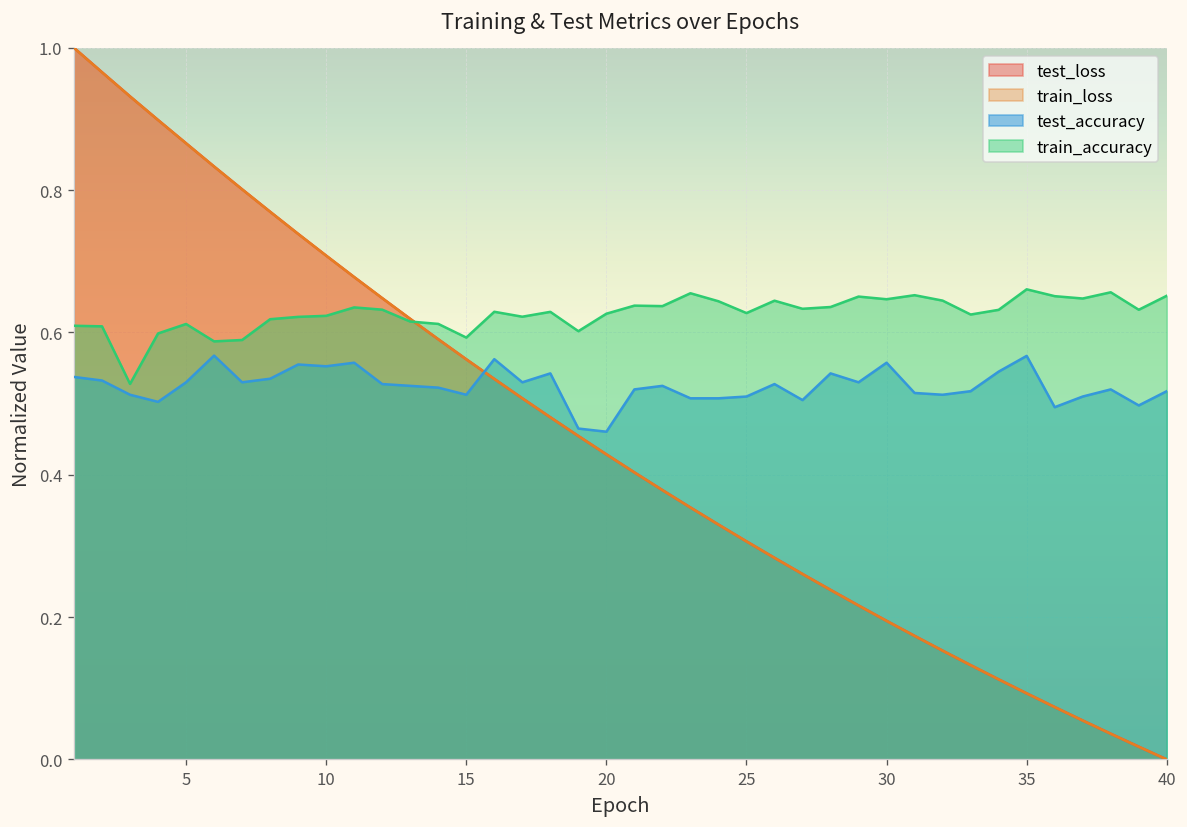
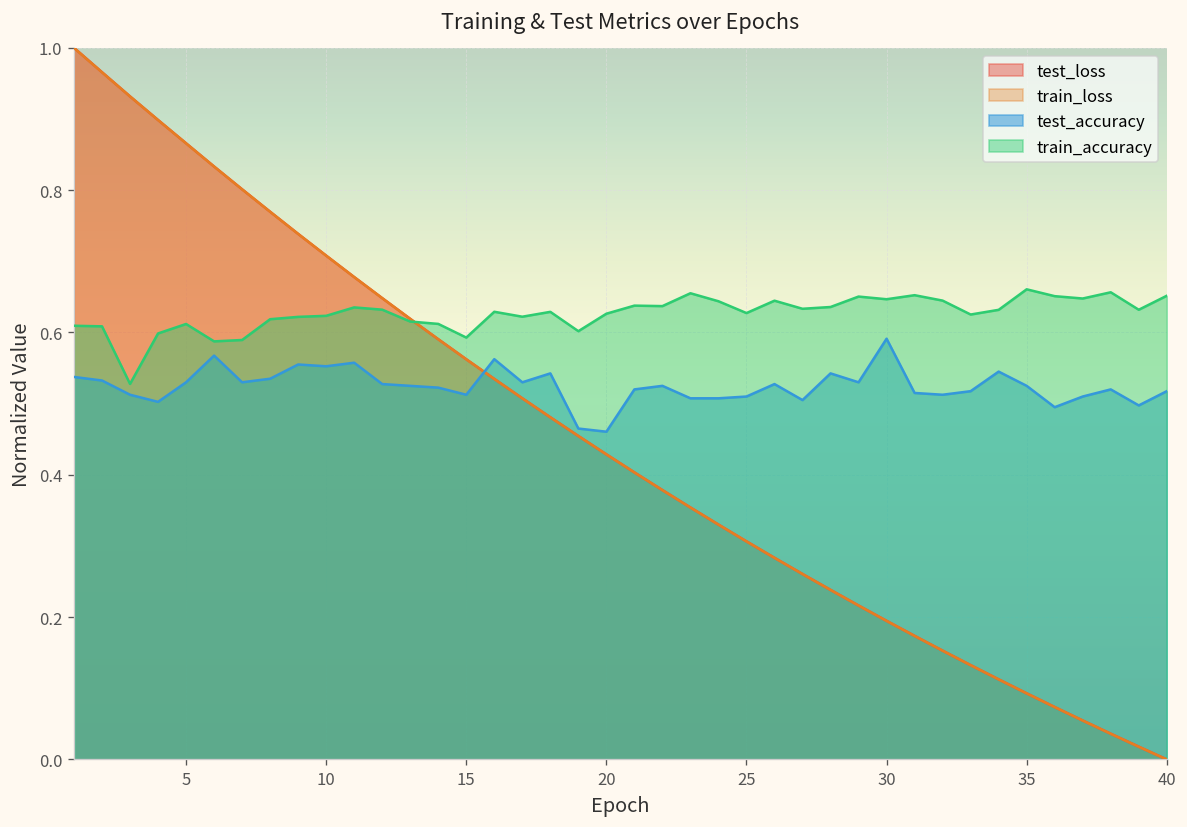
  {
    "test_accuracy": {
      "5": 0.53,
      "10": 0.55,
      "15": 0.51,
      "20": 0.46,
      "25": 0.51,
-     "30": 0.56,
-     "35": 0.57,
+     "30": 0.59,
+     "35": 0.52,
      "40": 0.52
    },
    "train_accuracy": {
      "5": 0.61,
      "10": 0.62,
      "15": 0.59,
      "20": 0.63,
      "25": 0.63,
      "30": 0.65,
      "35": 0.66,
      "40": 0.65
    }
  }
